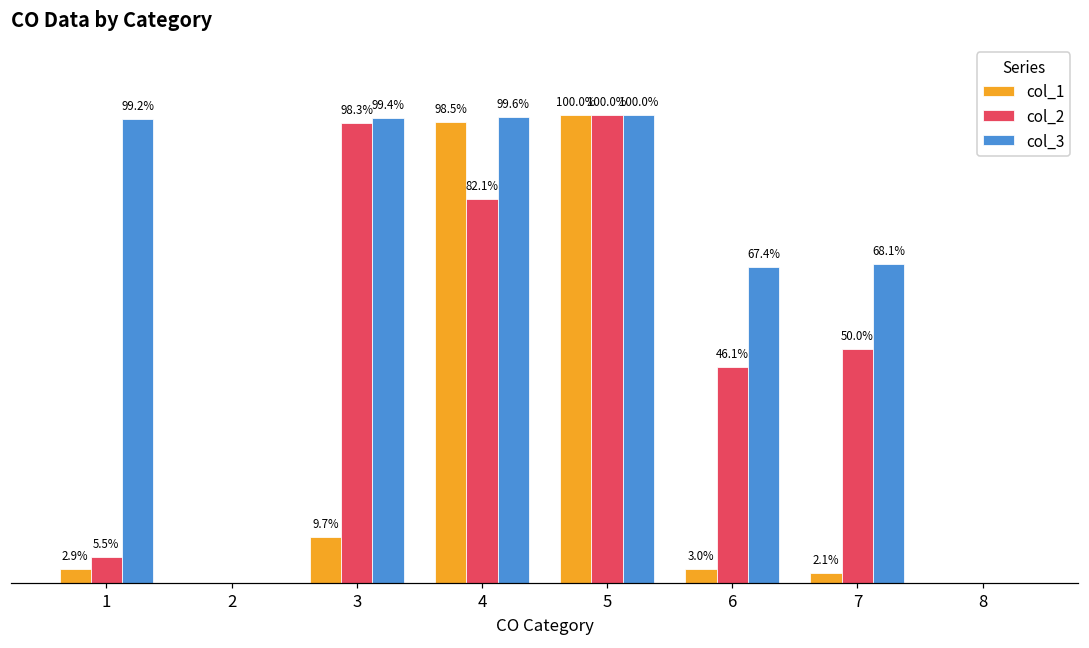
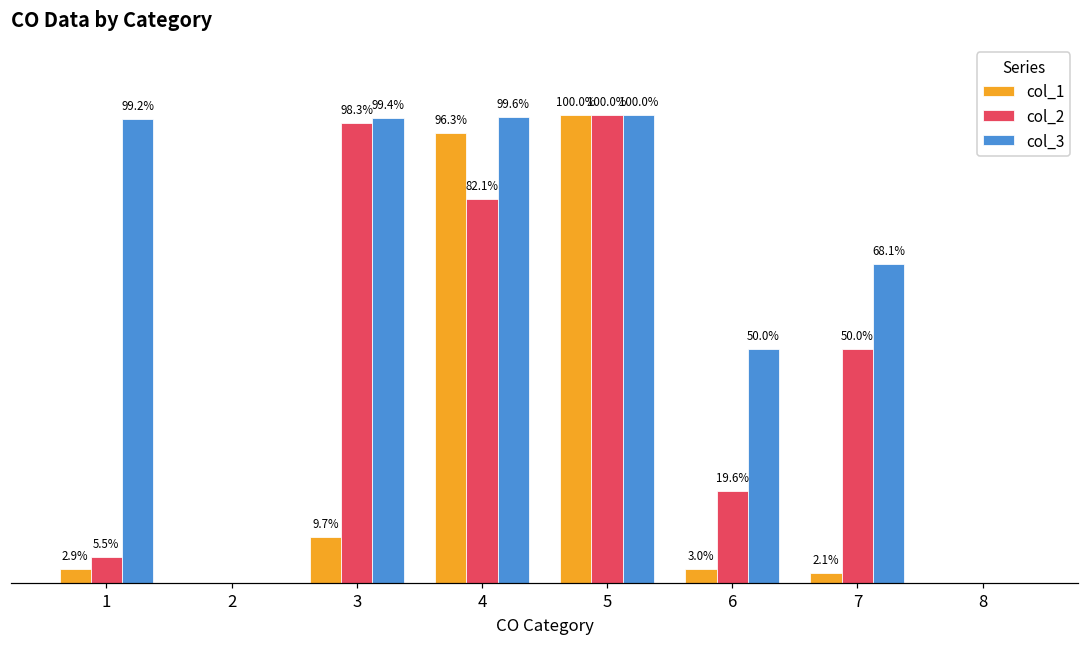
  {
    "col_1": {
      "1": "2.9%",
      "3": "9.7%",
-     "4": "98.5%",
+     "4": "96.3%",
      "6": "3.0%",
      "7": "2.1%"
    },
    "col_2": {
      "1": "5.5%",
      "3": "98.3%",
      "4": "82.1%",
-     "6": "46.1%",
+     "6": "19.6%",
      "7": "50.0%"
    },
    "col_3": {
      "1": "99.2%",
      "3": "99.4%",
      "4": "99.6%",
-     "6": "67.4%",
+     "6": "50.0%",
      "7": "68.1%"
    }
  }
